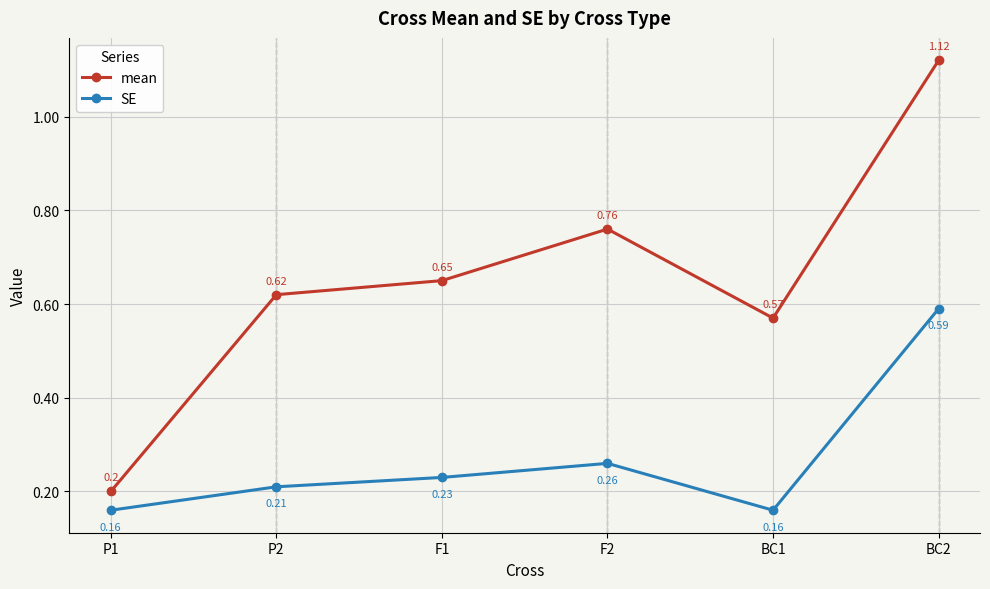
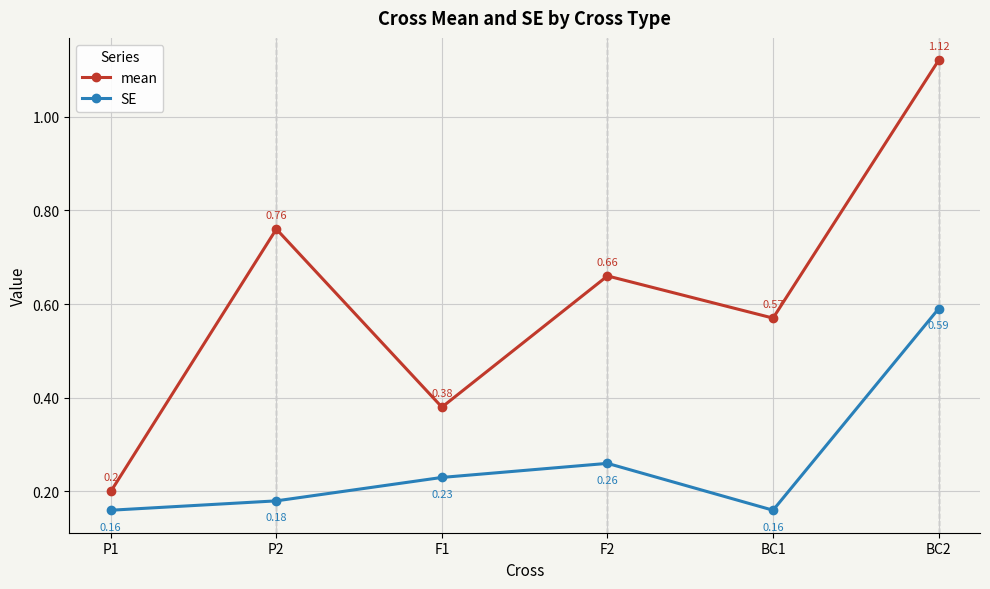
  {
    "mean": {
      "P1": 0.2,
-     "P2": 0.62,
-     "F1": 0.65,
-     "F2": 0.76,
+     "P2": 0.76,
+     "F1": 0.38,
+     "F2": 0.66,
      "BC1": 0.57,
      "BC2": 1.12
    },
    "SE": {
      "P1": 0.16,
-     "P2": 0.21,
+     "P2": 0.18,
      "F1": 0.23,
      "F2": 0.26,
      "BC1": 0.16,
      "BC2": 0.59
    }
  }
